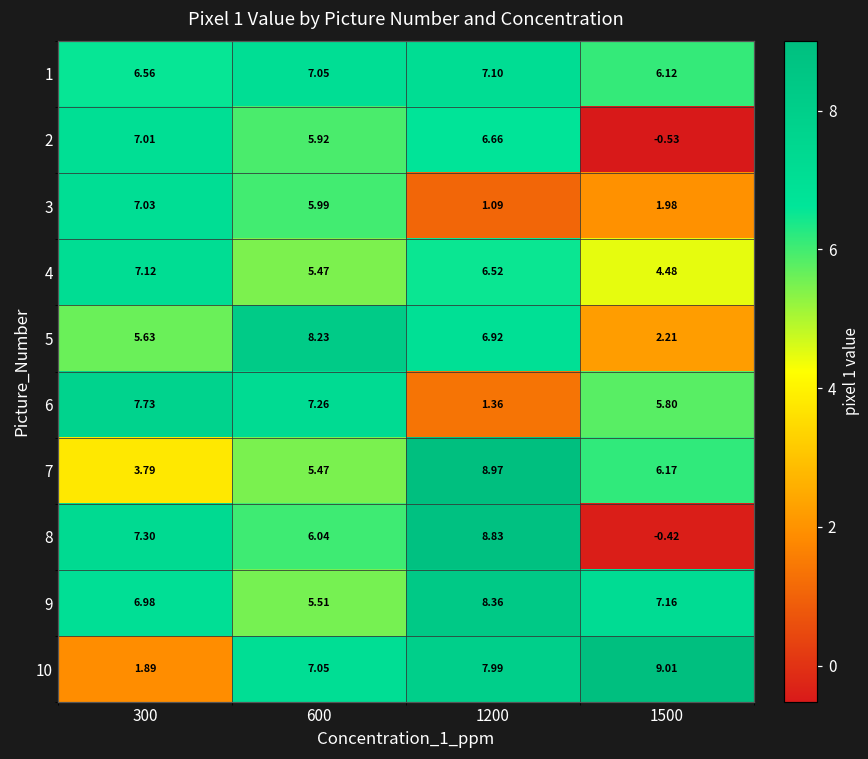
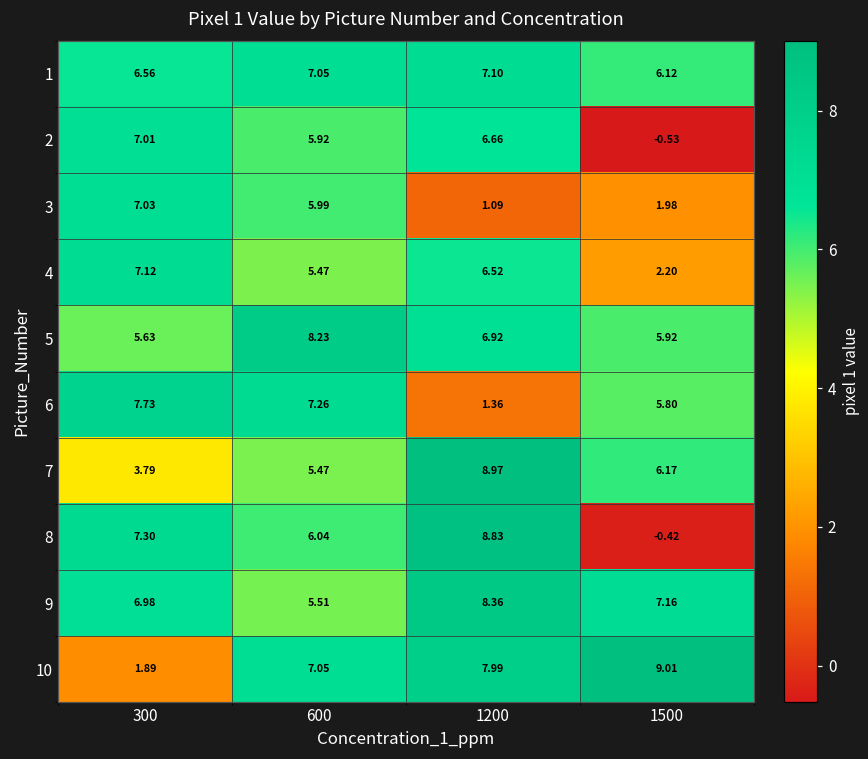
  {
    "1": {
      "300": 6.56,
      "600": 7.05,
      "1200": 7.10,
      "1500": 6.12
    },
    "2": {
      "300": 7.01,
      "600": 5.92,
      "1200": 6.66,
      "1500": -0.53
    },
    "3": {
      "300": 7.03,
      "600": 5.99,
      "1200": 1.09,
      "1500": 1.98
    },
    "4": {
      "300": 7.12,
      "600": 5.47,
      "1200": 6.52,
-     "1500": 4.48
+     "1500": 2.20
    },
    "5": {
      "300": 5.63,
      "600": 8.23,
      "1200": 6.92,
-     "1500": 2.21
+     "1500": 5.92
    },
    "6": {
      "300": 7.73,
      "600": 7.26,
      "1200": 1.36,
      "1500": 5.80
    },
    "7": {
      "300": 3.79,
      "600": 5.47,
      "1200": 8.97,
      "1500": 6.17
    },
    "8": {
      "300": 7.30,
      "600": 6.04,
      "1200": 8.83,
      "1500": -0.42
    },
    "9": {
      "300": 6.98,
      "600": 5.51,
      "1200": 8.36,
      "1500": 7.16
    },
    "10": {
      "300": 1.89,
      "600": 7.05,
      "1200": 7.99,
      "1500": 9.01
    }
  }
